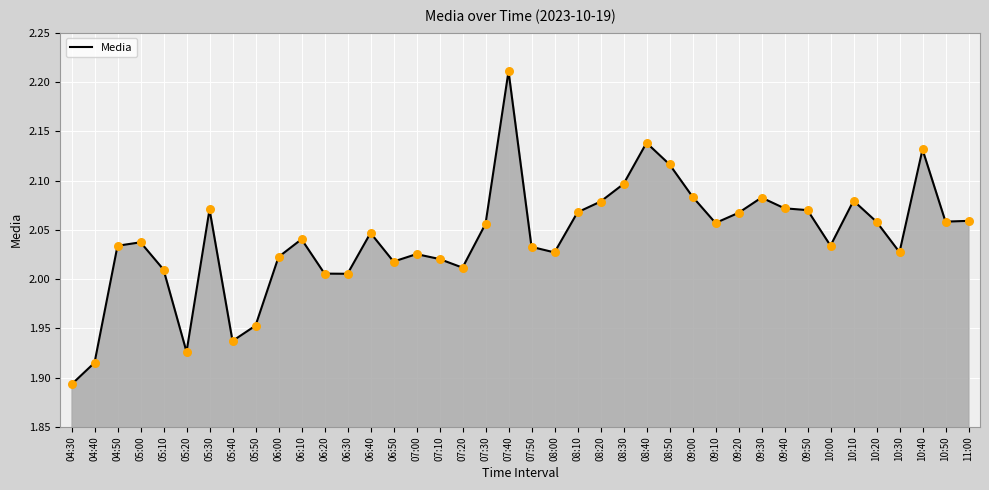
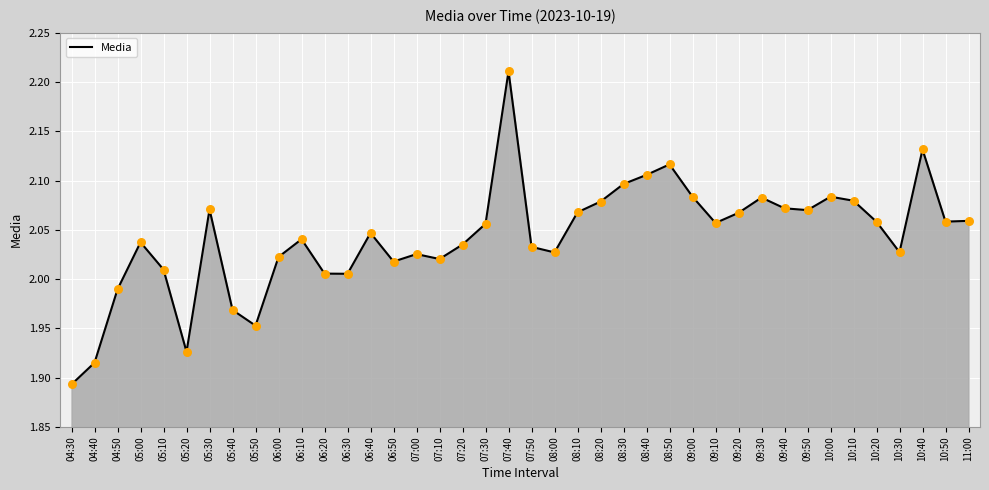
  {
    "04:30": 1.89,
    "04:40": 1.92,
-   "04:50": 2.03,
+   "04:50": 1.99,
    "05:00": 2.04,
    "05:10": 2.01,
    "05:20": 1.93,
    "05:30": 2.07,
-   "05:40": 1.94,
+   "05:40": 1.97,
    "05:50": 1.95,
    "06:00": 2.02,
    "06:10": 2.04,
    "06:20": 2.01,
    "06:30": 2.01,
    "06:40": 2.05,
    "06:50": 2.02,
    "07:00": 2.03,
    "07:10": 2.02,
-   "07:20": 2.01,
+   "07:20": 2.04,
    "07:30": 2.06,
    "07:40": 2.21,
    "07:50": 2.03,
    "08:00": 2.03,
    "08:10": 2.07,
    "08:20": 2.08,
    "08:30": 2.10,
-   "08:40": 2.14,
+   "08:40": 2.11,
    "08:50": 2.12,
    "09:00": 2.08,
    "09:10": 2.06,
    "09:20": 2.07,
    "09:30": 2.08,
    "09:40": 2.07,
    "09:50": 2.07,
-   "10:00": 2.03,
+   "10:00": 2.08,
    "10:10": 2.08,
    "10:20": 2.06,
    "10:30": 2.03,
    "10:40": 2.13,
    "10:50": 2.06,
    "11:00": 2.06
  }
